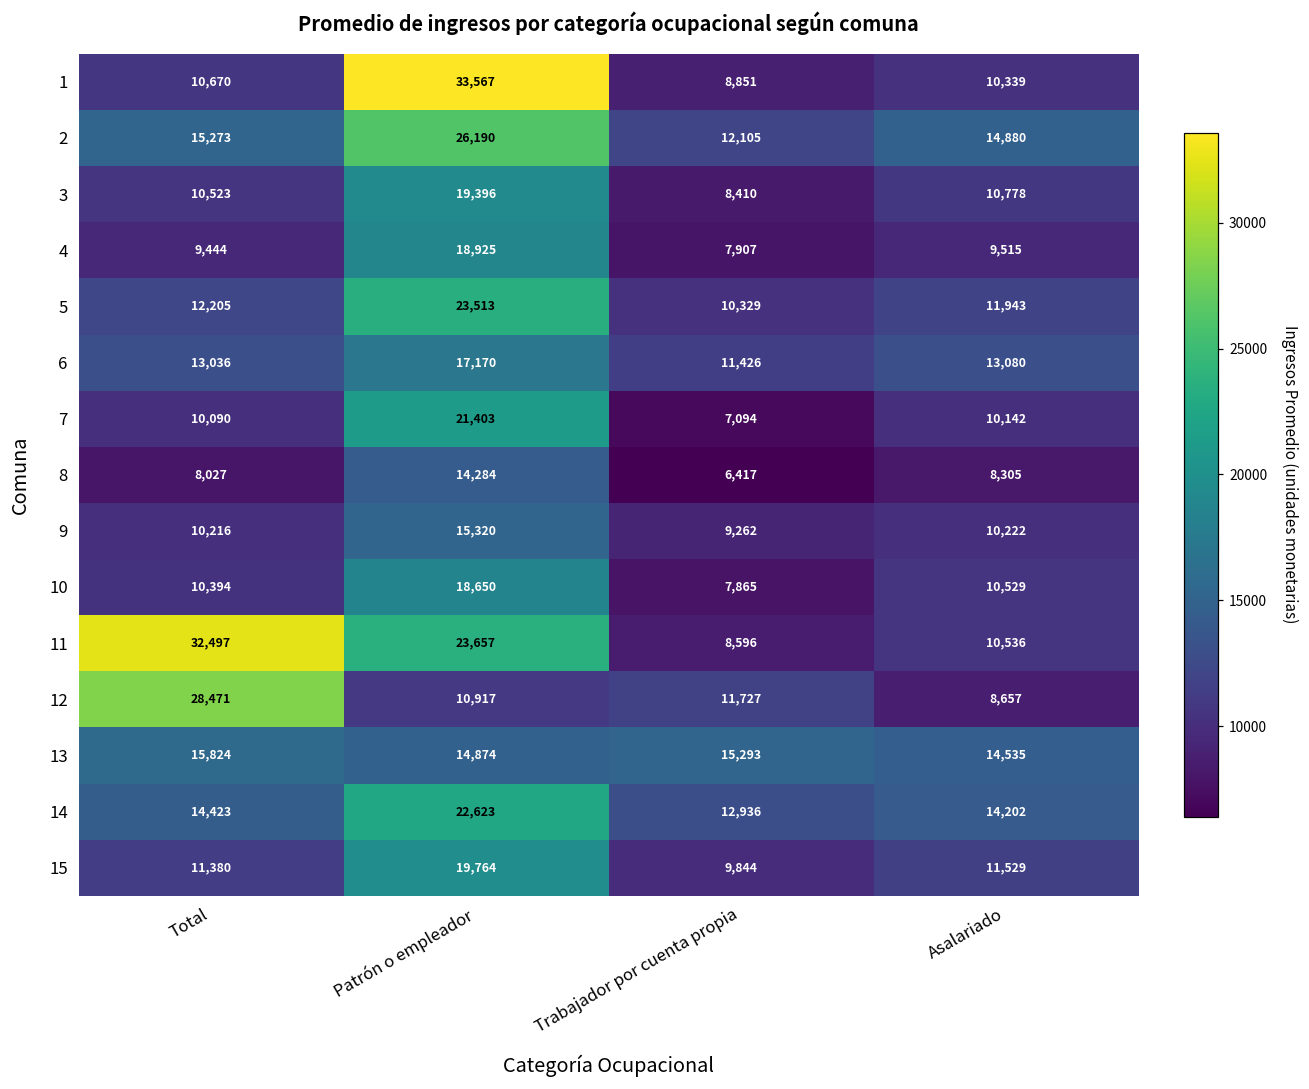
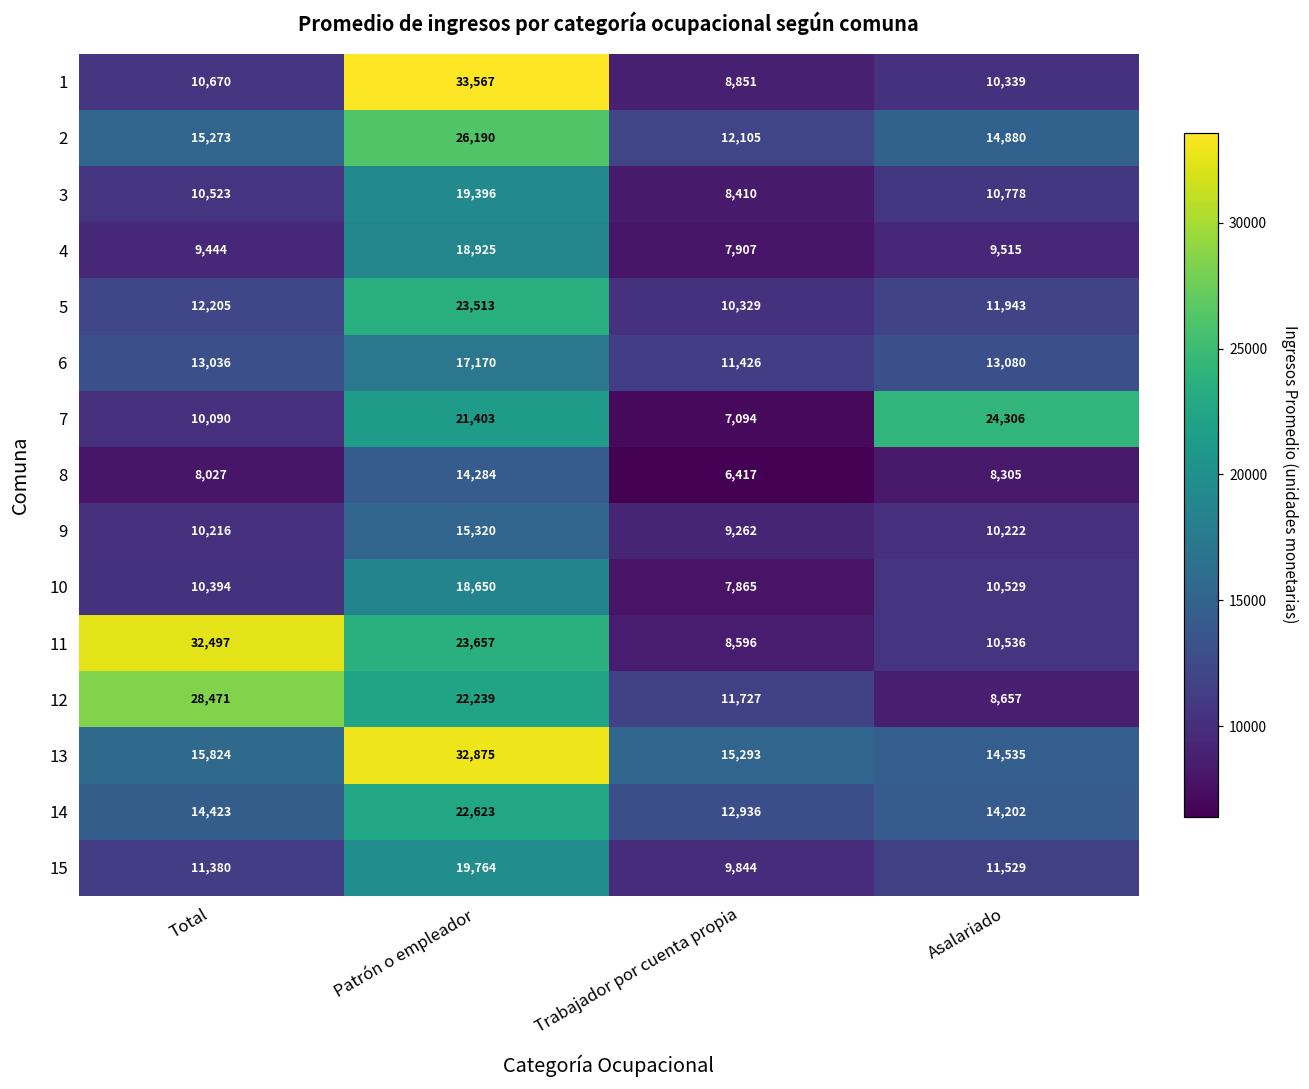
  {
    "1": {
      "Total": "10,670",
      "Patrón o empleador": "33,567",
      "Trabajador por cuenta propia": "8,851",
      "Asalariado": "10,339"
    },
    "2": {
      "Total": "15,273",
      "Patrón o empleador": "26,190",
      "Trabajador por cuenta propia": "12,105",
      "Asalariado": "14,880"
    },
    "3": {
      "Total": "10,523",
      "Patrón o empleador": "19,396",
      "Trabajador por cuenta propia": "8,410",
      "Asalariado": "10,778"
    },
    "4": {
      "Total": "9,444",
      "Patrón o empleador": "18,925",
      "Trabajador por cuenta propia": "7,907",
      "Asalariado": "9,515"
    },
    "5": {
      "Total": "12,205",
      "Patrón o empleador": "23,513",
      "Trabajador por cuenta propia": "10,329",
      "Asalariado": "11,943"
    },
    "6": {
      "Total": "13,036",
      "Patrón o empleador": "17,170",
      "Trabajador por cuenta propia": "11,426",
      "Asalariado": "13,080"
    },
    "7": {
      "Total": "10,090",
      "Patrón o empleador": "21,403",
      "Trabajador por cuenta propia": "7,094",
-     "Asalariado": "10,142"
+     "Asalariado": "24,306"
    },
    "8": {
      "Total": "8,027",
      "Patrón o empleador": "14,284",
      "Trabajador por cuenta propia": "6,417",
      "Asalariado": "8,305"
    },
    "9": {
      "Total": "10,216",
      "Patrón o empleador": "15,320",
      "Trabajador por cuenta propia": "9,262",
      "Asalariado": "10,222"
    },
    "10": {
      "Total": "10,394",
      "Patrón o empleador": "18,650",
      "Trabajador por cuenta propia": "7,865",
      "Asalariado": "10,529"
    },
    "11": {
      "Total": "32,497",
      "Patrón o empleador": "23,657",
      "Trabajador por cuenta propia": "8,596",
      "Asalariado": "10,536"
    },
    "12": {
      "Total": "28,471",
-     "Patrón o empleador": "10,917",
+     "Patrón o empleador": "22,239",
      "Trabajador por cuenta propia": "11,727",
      "Asalariado": "8,657"
    },
    "13": {
      "Total": "15,824",
-     "Patrón o empleador": "14,874",
+     "Patrón o empleador": "32,875",
      "Trabajador por cuenta propia": "15,293",
      "Asalariado": "14,535"
    },
    "14": {
      "Total": "14,423",
      "Patrón o empleador": "22,623",
      "Trabajador por cuenta propia": "12,936",
      "Asalariado": "14,202"
    },
    "15": {
      "Total": "11,380",
      "Patrón o empleador": "19,764",
      "Trabajador por cuenta propia": "9,844",
      "Asalariado": "11,529"
    }
  }
